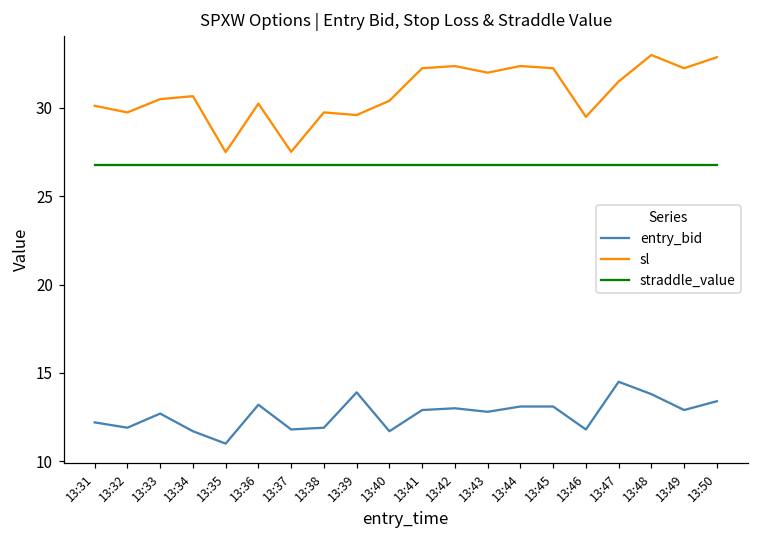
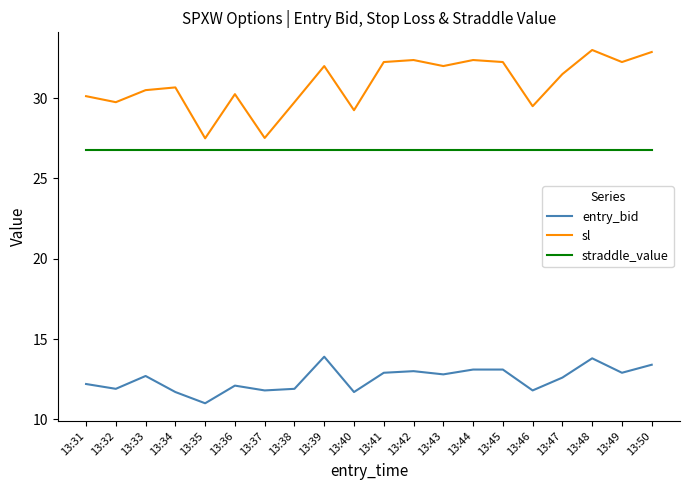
  {
    "entry_bid": {
      "13:31": 12.2,
      "13:32": 11.9,
      "13:33": 12.7,
      "13:34": 11.7,
      "13:35": 11.0,
-     "13:36": 13.2,
+     "13:36": 12.1,
      "13:37": 11.8,
      "13:38": 11.9,
      "13:39": 13.9,
      "13:40": 11.7,
      "13:41": 12.9,
      "13:42": 13.0,
      "13:43": 12.8,
      "13:44": 13.1,
      "13:45": 13.1,
      "13:46": 11.8,
-     "13:47": 14.5,
+     "13:47": 12.6,
      "13:48": 13.8,
      "13:49": 12.9,
      "13:50": 13.4
    },
    "sl": {
      "13:31": 30.1,
      "13:32": 29.8,
      "13:33": 30.5,
      "13:34": 30.7,
      "13:35": 27.5,
      "13:36": 30.3,
      "13:37": 27.5,
      "13:38": 29.8,
-     "13:39": 29.6,
-     "13:40": 30.4,
+     "13:39": 32.0,
+     "13:40": 29.3,
      "13:41": 32.3,
      "13:42": 32.4,
      "13:43": 32.0,
      "13:44": 32.4,
      "13:45": 32.3,
      "13:46": 29.5,
      "13:47": 31.5,
      "13:48": 33.0,
      "13:49": 32.3,
      "13:50": 32.9
    },
    "straddle_value": {
      "13:31": 26.8,
      "13:32": 26.8,
      "13:33": 26.8,
      "13:34": 26.8,
      "13:35": 26.8,
      "13:36": 26.8,
      "13:37": 26.8,
      "13:38": 26.8,
      "13:39": 26.8,
      "13:40": 26.8,
      "13:41": 26.8,
      "13:42": 26.8,
      "13:43": 26.8,
      "13:44": 26.8,
      "13:45": 26.8,
      "13:46": 26.8,
      "13:47": 26.8,
      "13:48": 26.8,
      "13:49": 26.8,
      "13:50": 26.8
    }
  }
